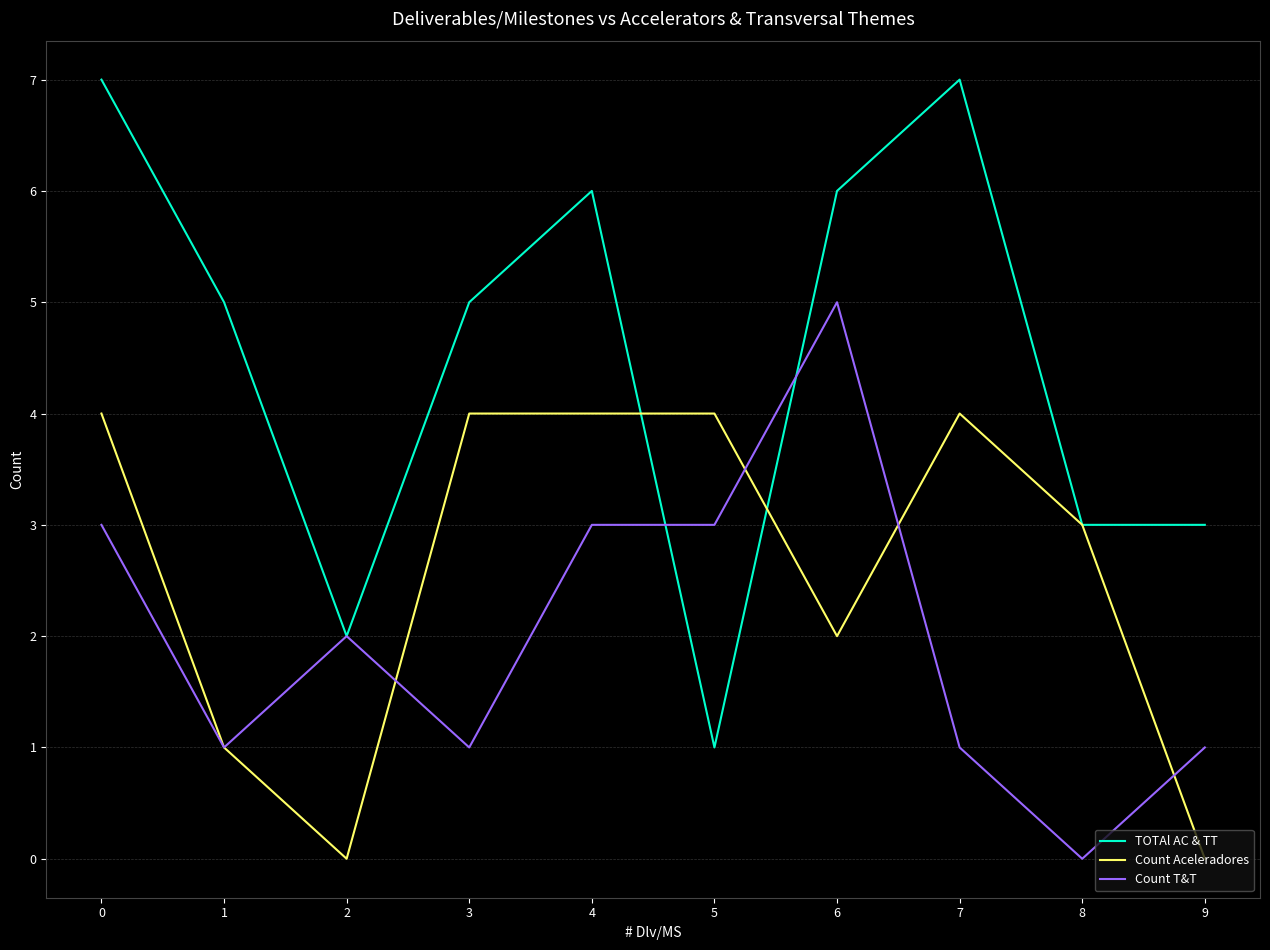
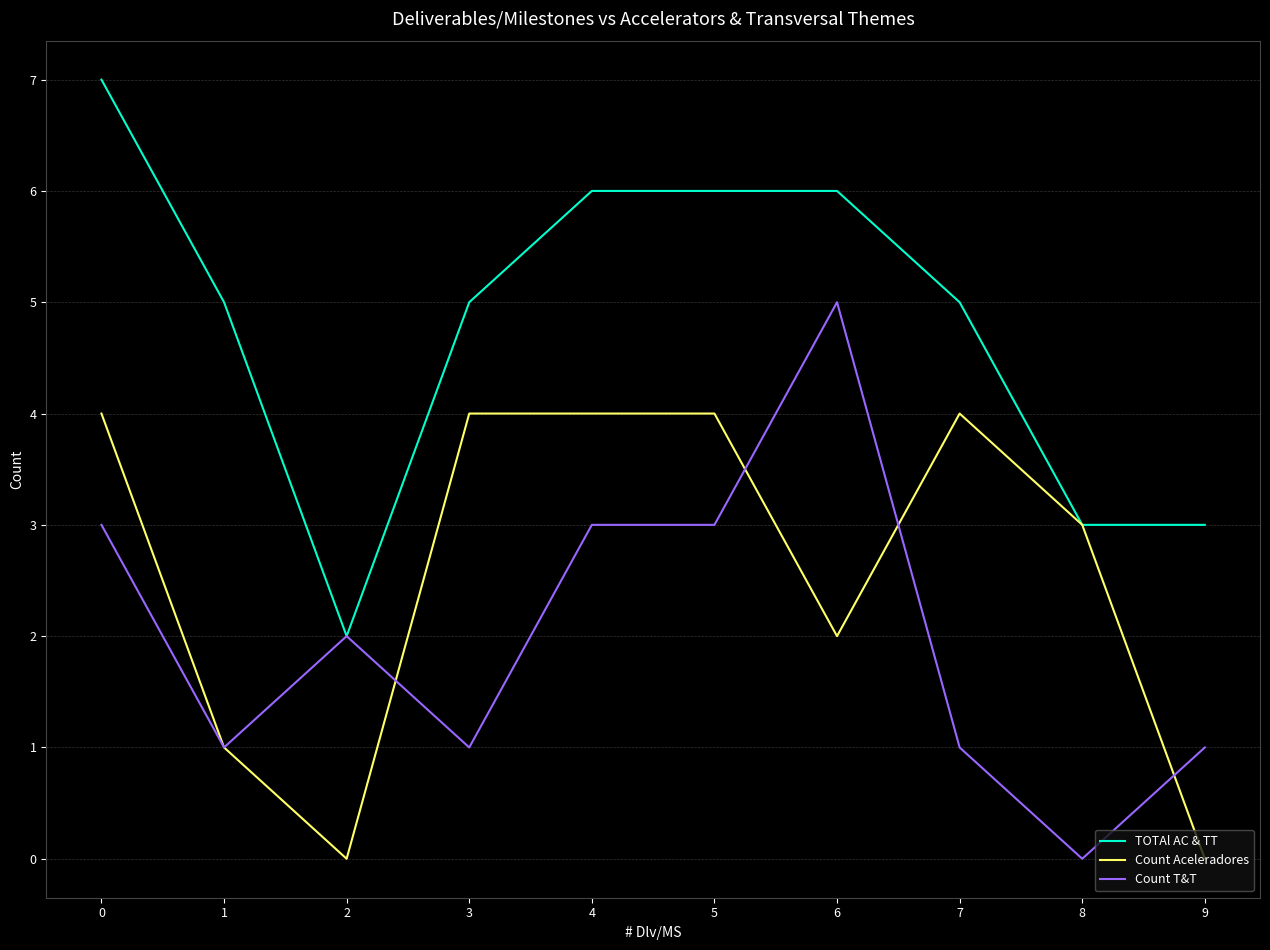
  {
    "TOTAl AC & TT": {
      "0": 7,
      "1": 5,
      "3": 5,
      "4": 6,
-     "5": 1,
+     "5": 6,
      "6": 6,
-     "7": 7,
+     "7": 5,
      "9": 3
    },
    "Count Aceleradores": {
      "0": 4,
      "2": 0,
      "3": 4,
      "4": 4,
      "5": 4,
      "6": 2,
      "7": 4
    },
    "Count T&T": {
      "0": 3,
      "3": 1,
      "4": 3,
      "5": 3,
      "6": 5,
      "7": 1,
      "8": 0,
      "9": 1
    }
  }
